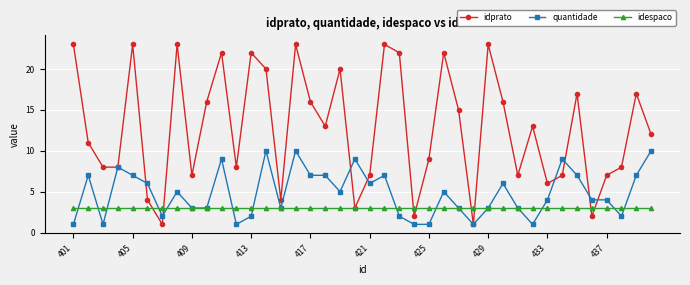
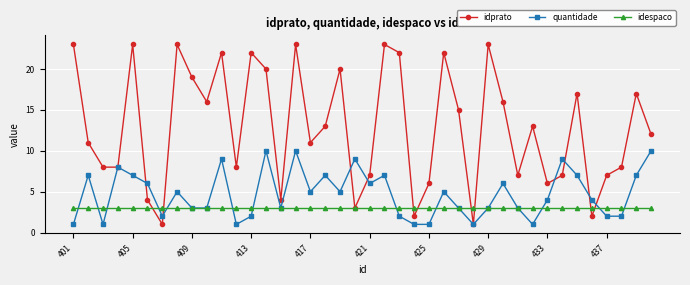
  {
    "idprato": {
      "401": 23,
      "405": 23,
-     "409": 7,
+     "409": 19,
      "413": 22,
-     "417": 16,
+     "417": 11,
      "421": 7,
-     "425": 9,
+     "425": 6,
      "429": 23,
      "433": 6,
      "437": 7
    },
    "quantidade": {
      "401": 1,
      "405": 7,
      "413": 2,
-     "417": 7,
+     "417": 5,
      "421": 6,
      "425": 1,
      "433": 4,
-     "437": 4
+     "437": 2
    },
    "idespaco": {
      "401": 3,
      "405": 3,
      "413": 3,
      "417": 3,
      "421": 3,
      "425": 3,
      "433": 3,
      "437": 3
    }
  }
